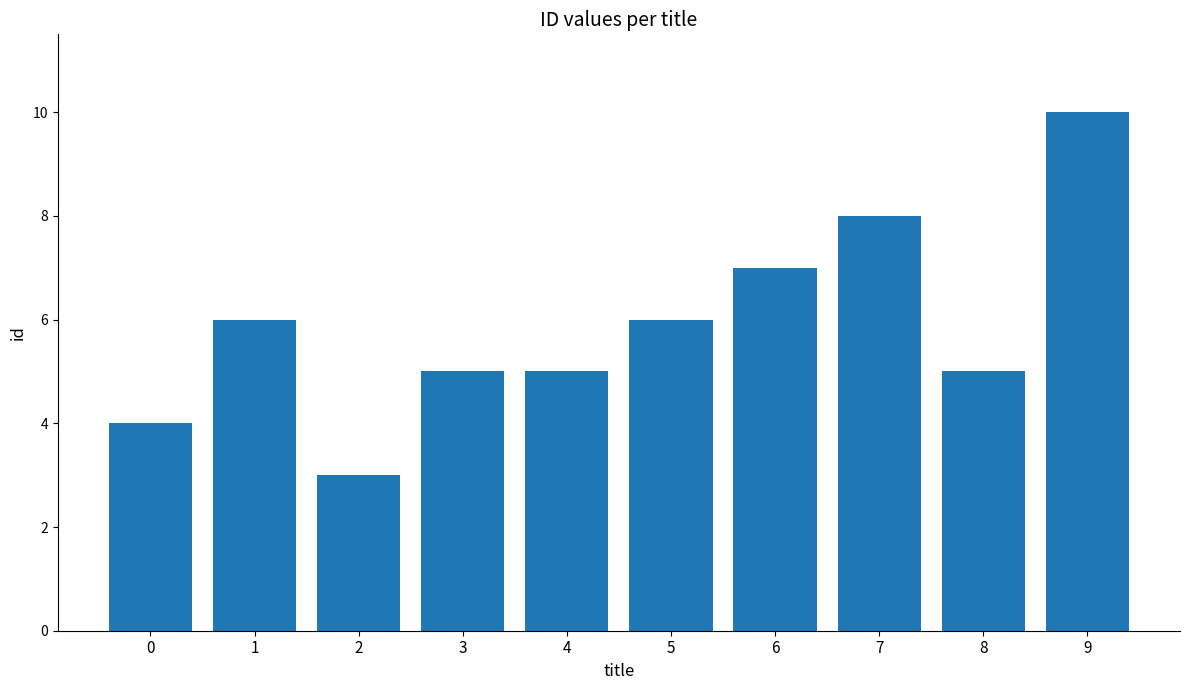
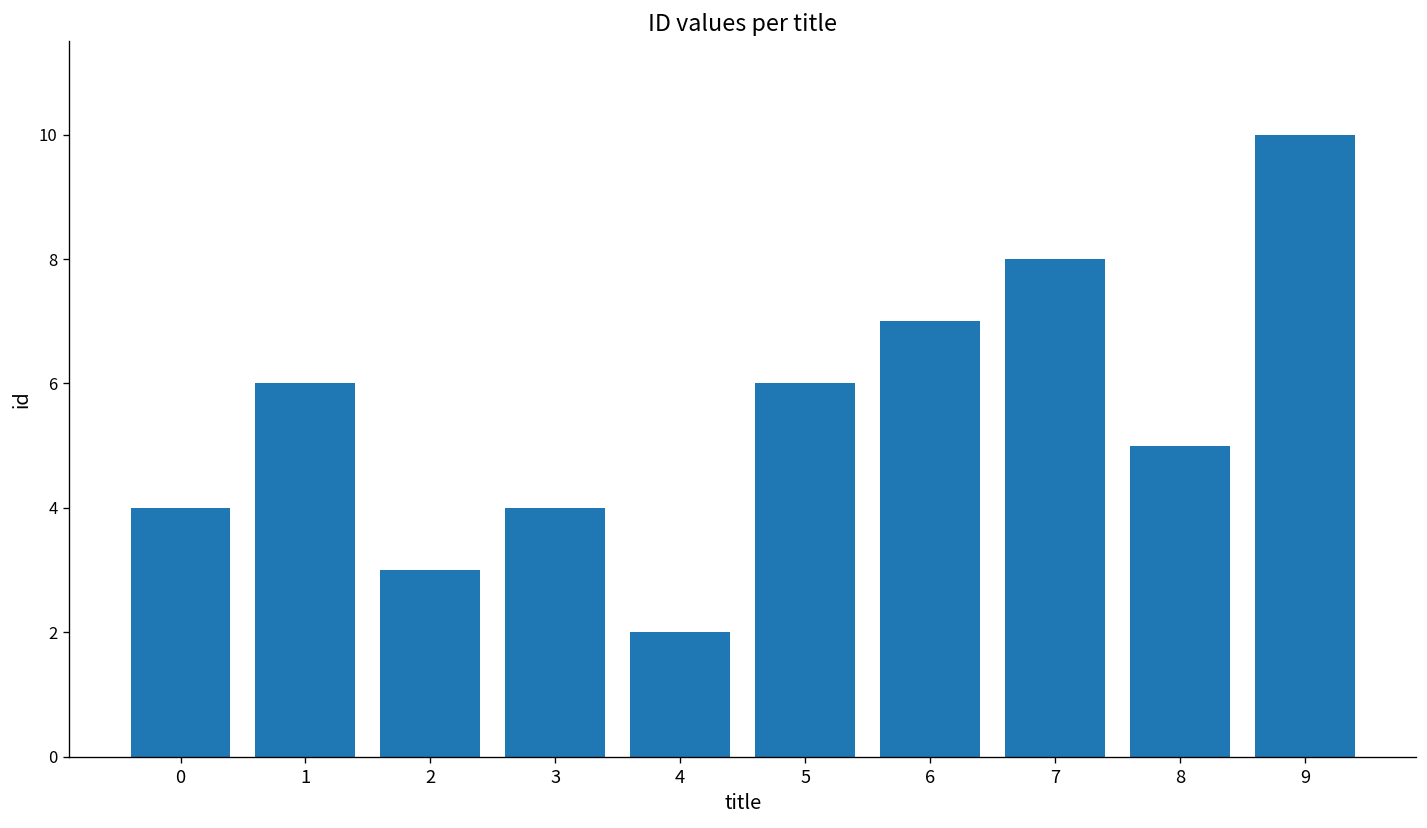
  {
    "0": 4,
    "1": 6,
    "2": 3,
-   "3": 5,
-   "4": 5,
+   "3": 4,
+   "4": 2,
    "5": 6,
    "6": 7,
    "7": 8,
    "8": 5,
    "9": 10
  }
